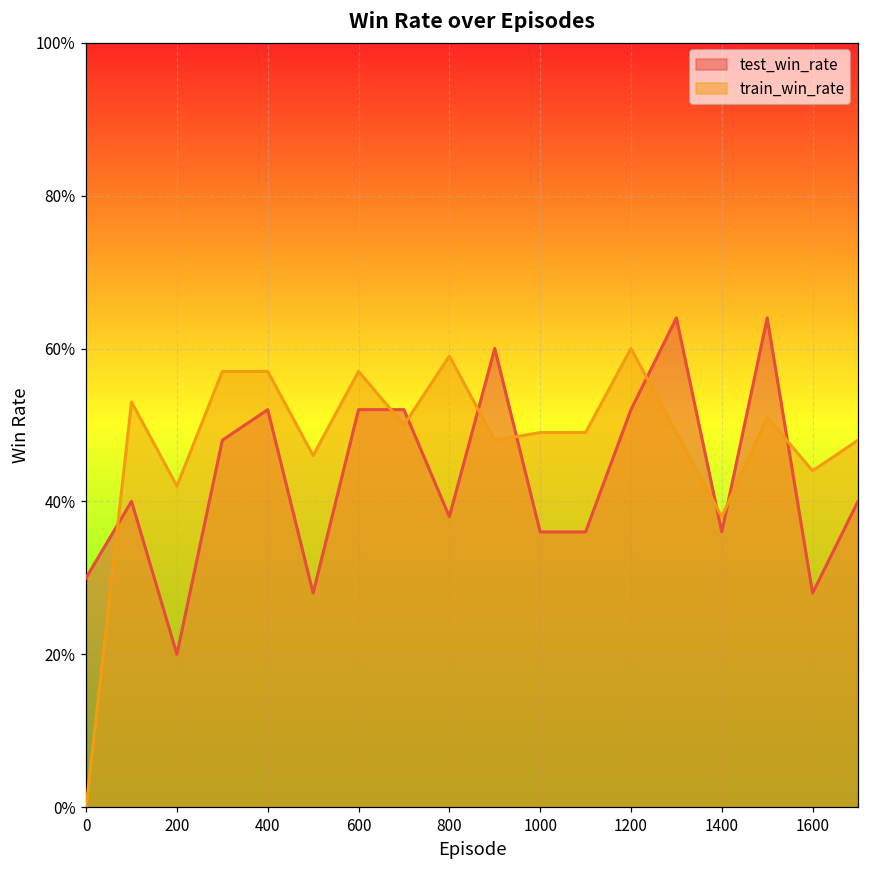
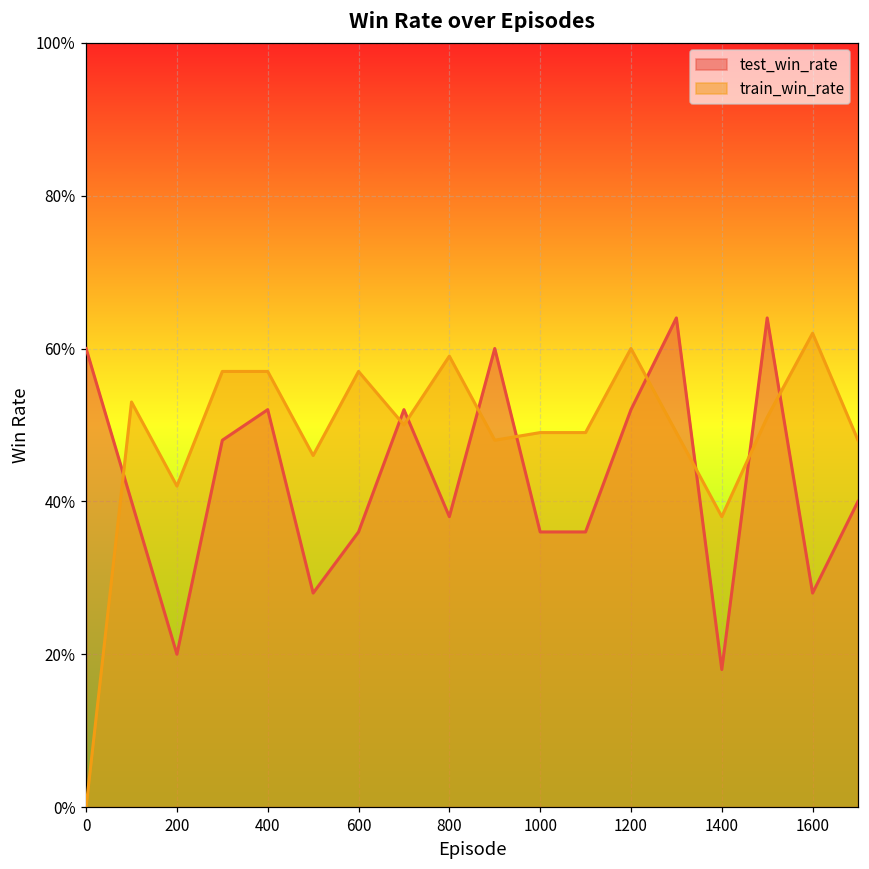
  {
    "test_win_rate": {
-     "0": "30%",
+     "0": "60%",
      "200": "20%",
      "400": "52%",
-     "600": "52%",
+     "600": "36%",
      "800": "38%",
      "1000": "36%",
      "1200": "52%",
-     "1400": "36%",
+     "1400": "18%",
      "1600": "28%"
    },
    "train_win_rate": {
      "0": "0%",
      "200": "42%",
      "400": "57%",
      "600": "57%",
      "800": "59%",
      "1000": "49%",
      "1200": "60%",
      "1400": "38%",
-     "1600": "44%"
+     "1600": "62%"
    }
  }
